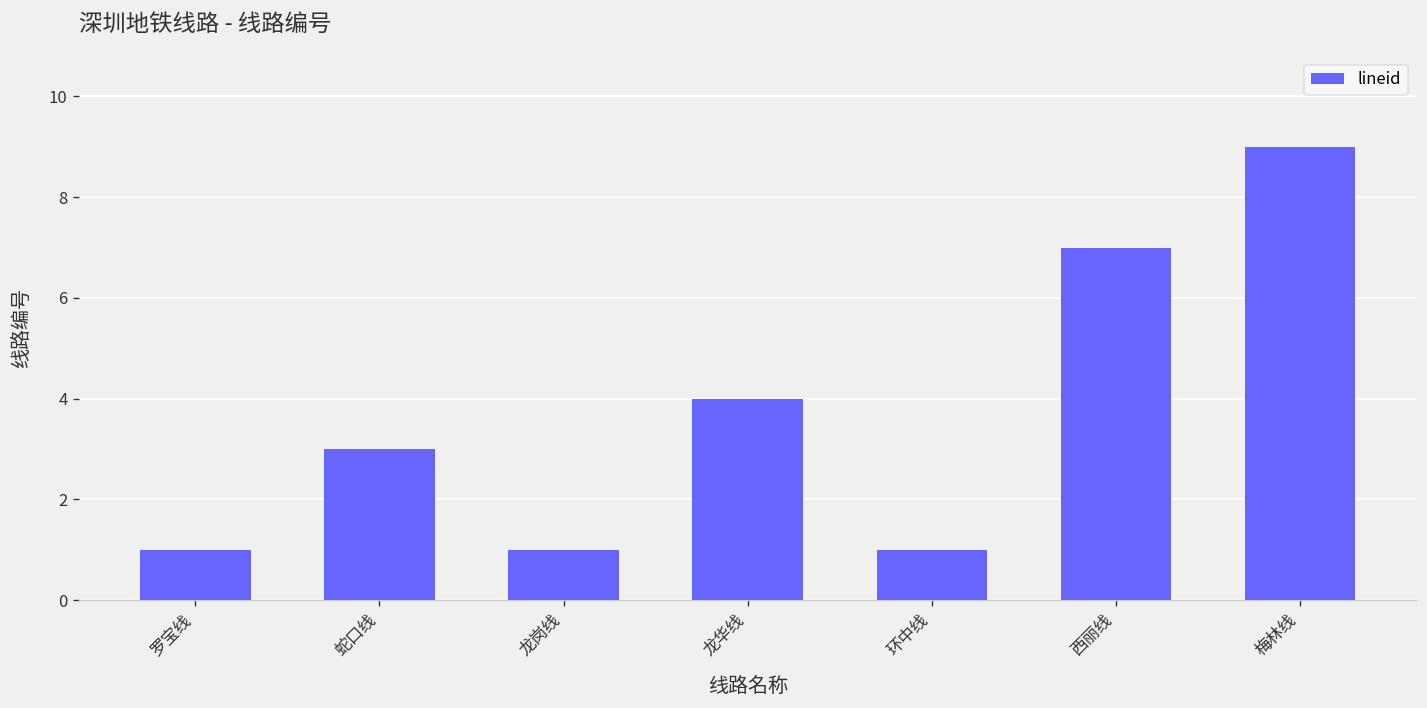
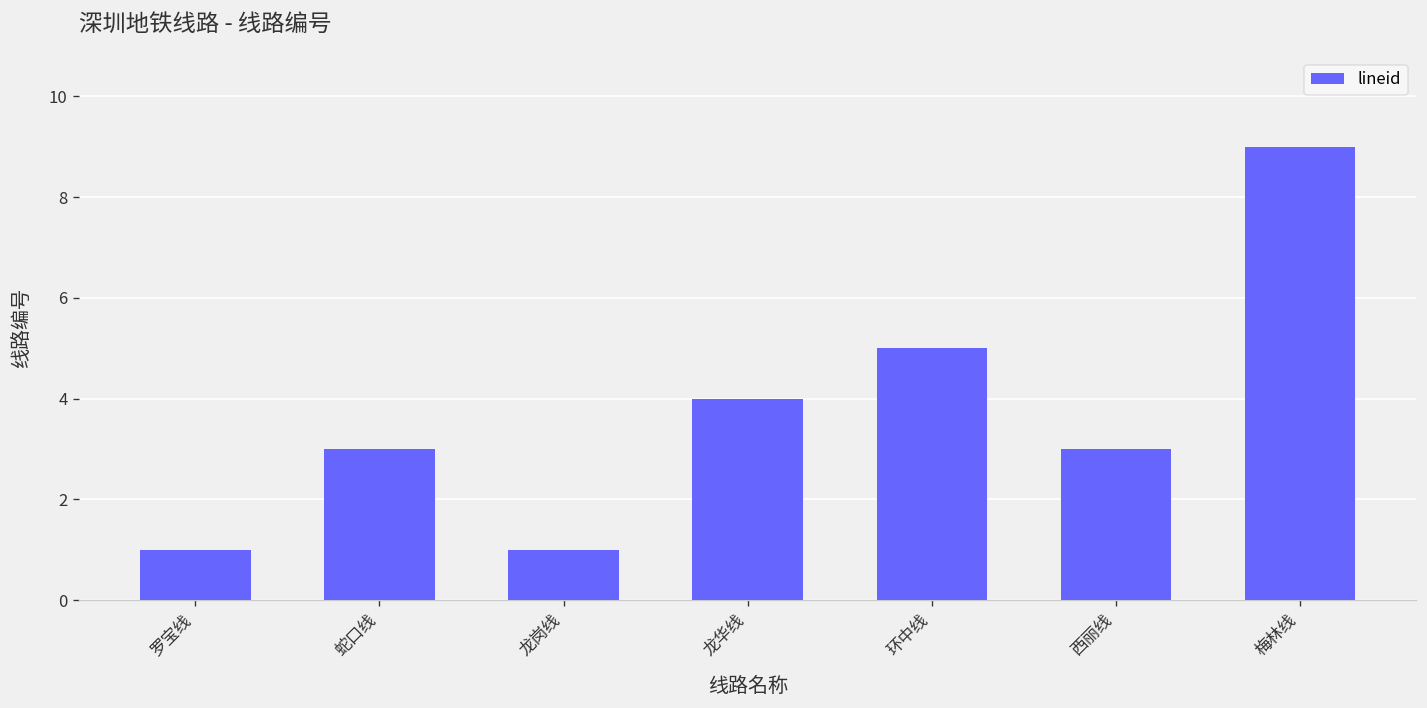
  {
    "罗宝线": 1,
    "蛇口线": 3,
    "龙岗线": 1,
    "龙华线": 4,
-   "环中线": 1,
-   "西丽线": 7,
+   "环中线": 5,
+   "西丽线": 3,
    "梅林线": 9
  }
